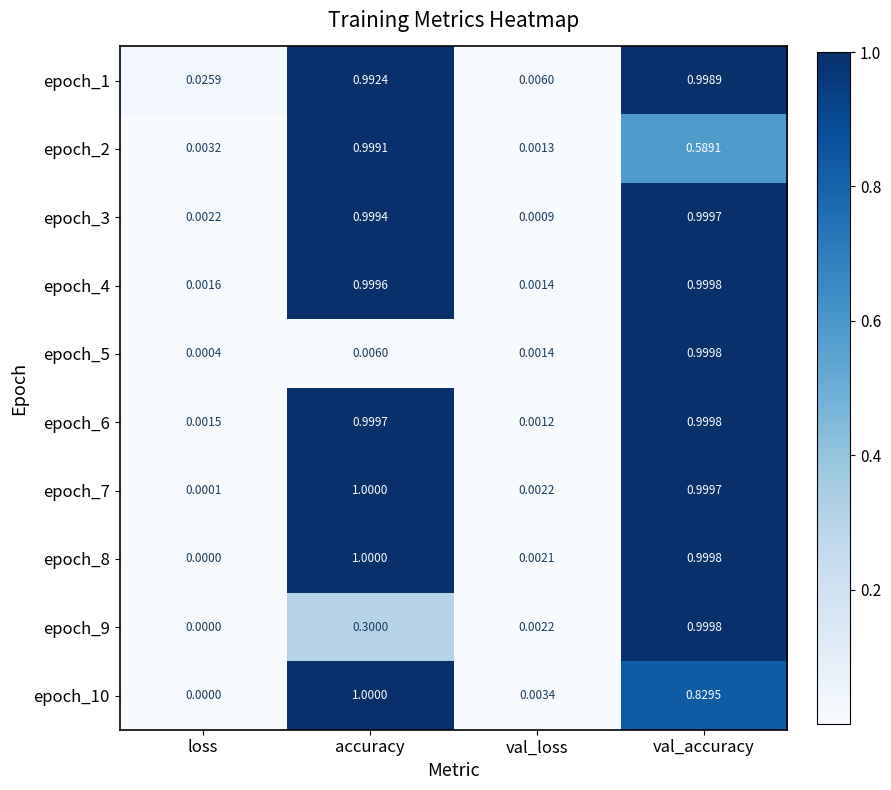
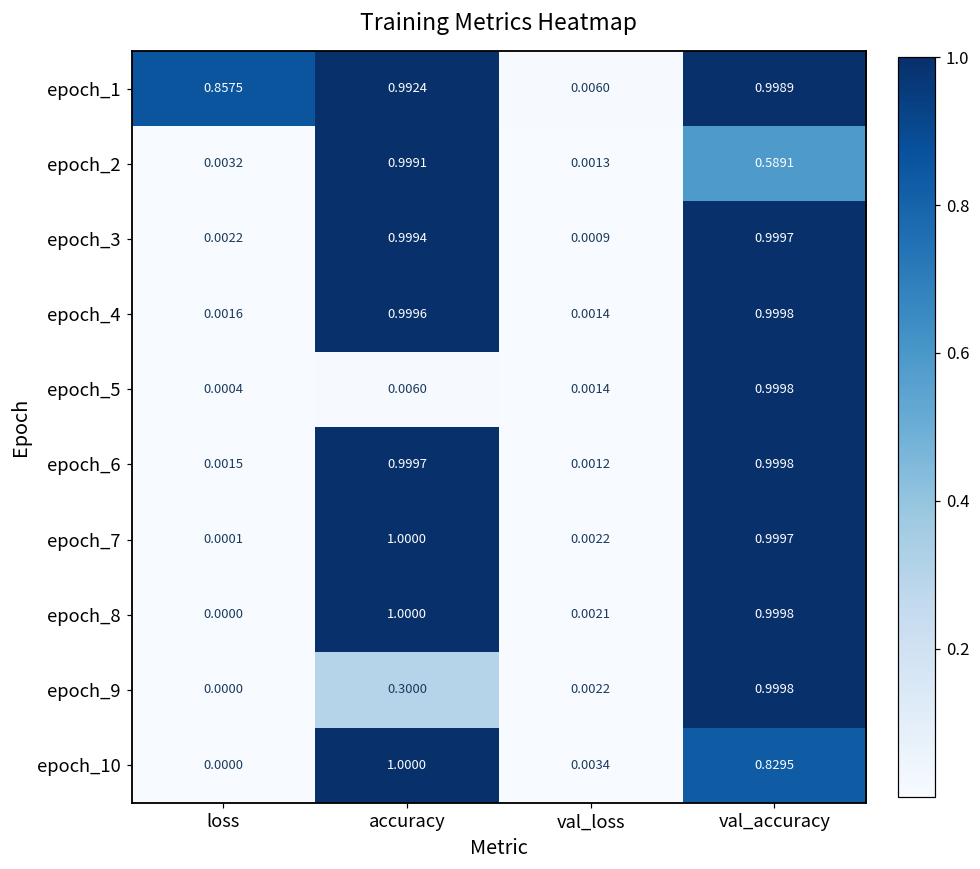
  {
    "epoch_1": {
-     "loss": 0.0259,
+     "loss": 0.8575,
      "accuracy": 0.9924,
      "val_loss": 0.0060,
      "val_accuracy": 0.9989
    },
    "epoch_2": {
      "loss": 0.0032,
      "accuracy": 0.9991,
      "val_loss": 0.0013,
      "val_accuracy": 0.5891
    },
    "epoch_3": {
      "loss": 0.0022,
      "accuracy": 0.9994,
      "val_loss": 0.0009,
      "val_accuracy": 0.9997
    },
    "epoch_4": {
      "loss": 0.0016,
      "accuracy": 0.9996,
      "val_loss": 0.0014,
      "val_accuracy": 0.9998
    },
    "epoch_5": {
      "loss": 0.0004,
      "accuracy": 0.0060,
      "val_loss": 0.0014,
      "val_accuracy": 0.9998
    },
    "epoch_6": {
      "loss": 0.0015,
      "accuracy": 0.9997,
      "val_loss": 0.0012,
      "val_accuracy": 0.9998
    },
    "epoch_7": {
      "loss": 0.0001,
      "accuracy": 1.0000,
      "val_loss": 0.0022,
      "val_accuracy": 0.9997
    },
    "epoch_8": {
      "loss": 0.0000,
      "accuracy": 1.0000,
      "val_loss": 0.0021,
      "val_accuracy": 0.9998
    },
    "epoch_9": {
      "loss": 0.0000,
      "accuracy": 0.3000,
      "val_loss": 0.0022,
      "val_accuracy": 0.9998
    },
    "epoch_10": {
      "loss": 0.0000,
      "accuracy": 1.0000,
      "val_loss": 0.0034,
      "val_accuracy": 0.8295
    }
  }
